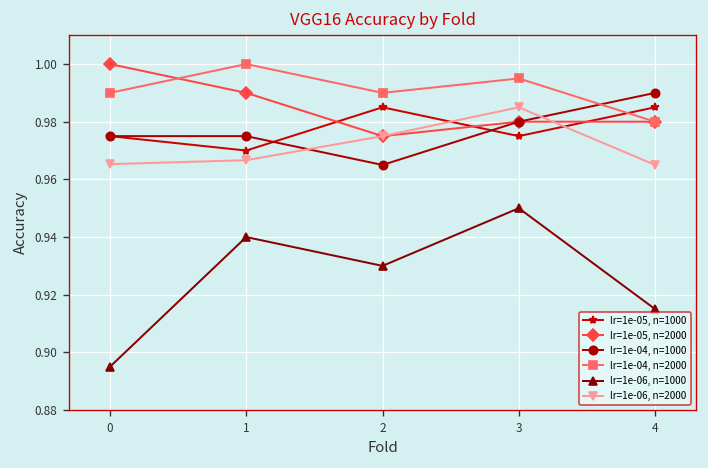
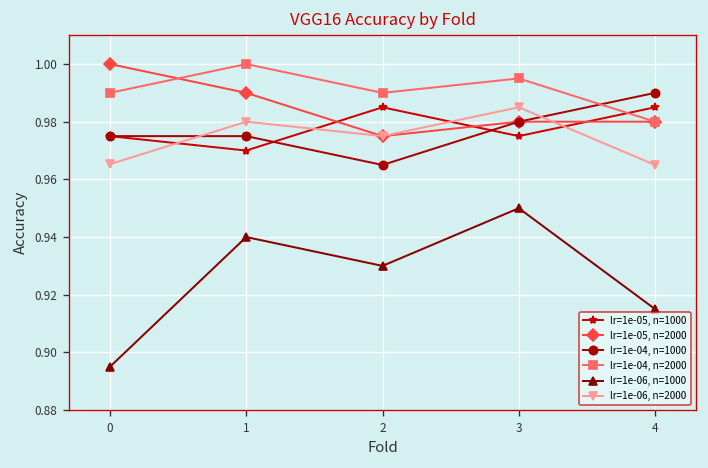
  {
    "lr=1e-06, n=2000": {
      "0": 0.965,
-     "1": 0.967,
+     "1": 0.980,
      "3": 0.985,
      "4": 0.965
    }
  }
